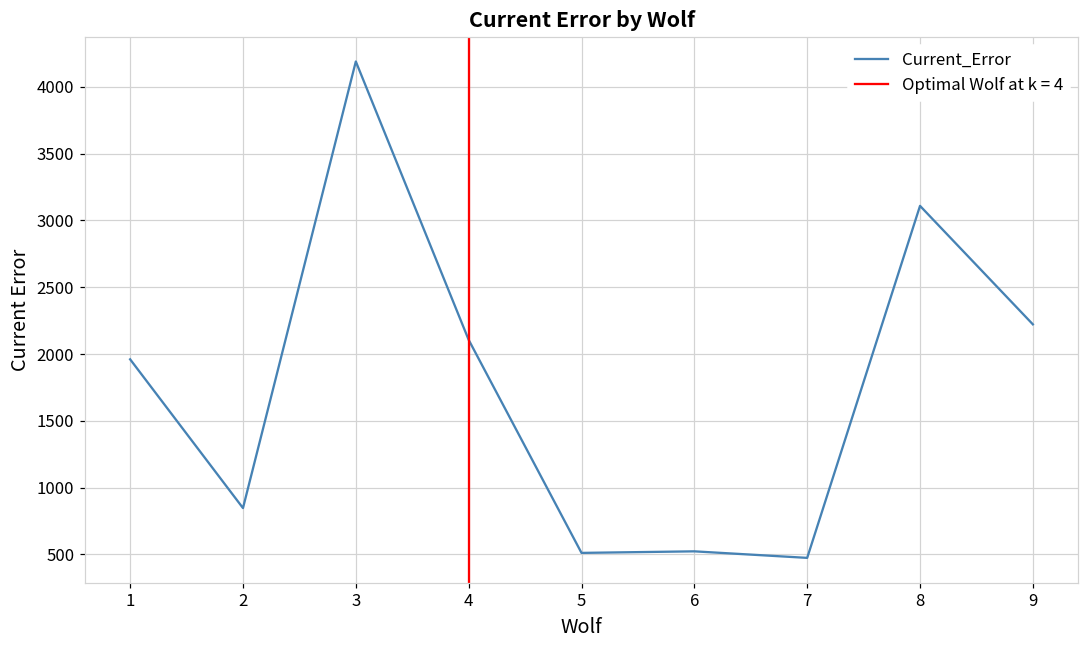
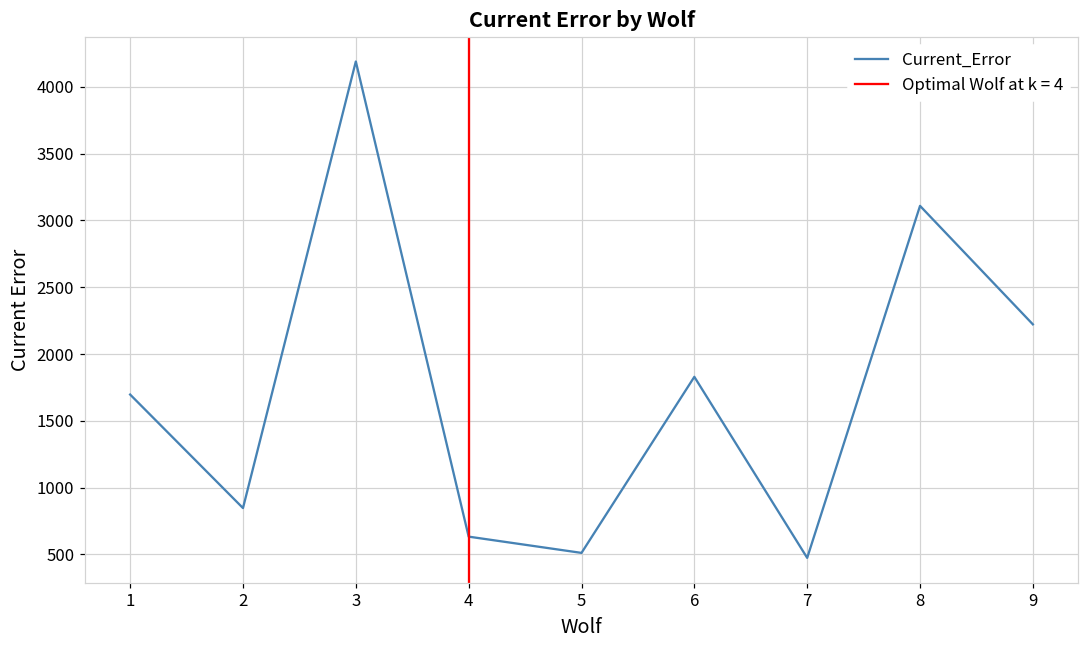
  {
-   "1": 1960,
+   "1": 1700,
    "2": 850,
    "3": 4190,
-   "4": 2110,
+   "4": 630,
    "5": 510,
-   "6": 520,
+   "6": 1830,
    "7": 470,
    "8": 3110,
    "9": 2220
  }
